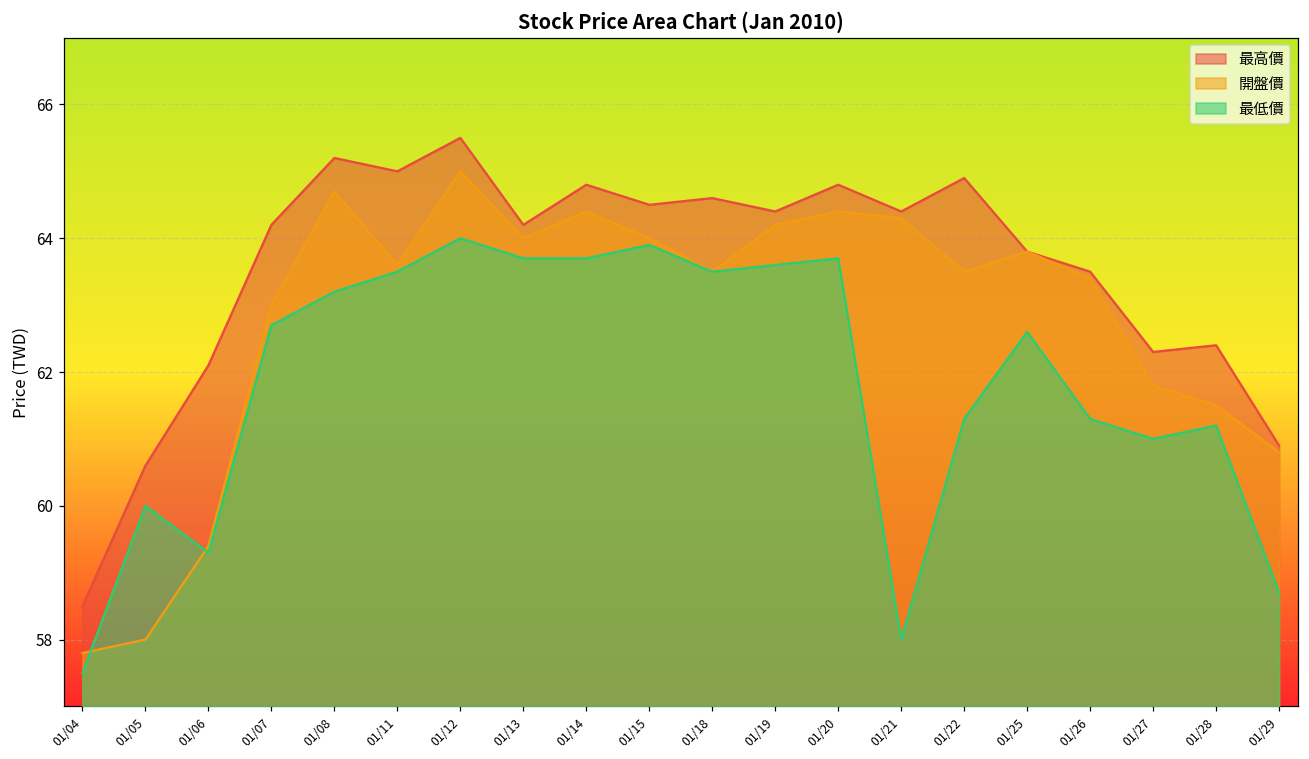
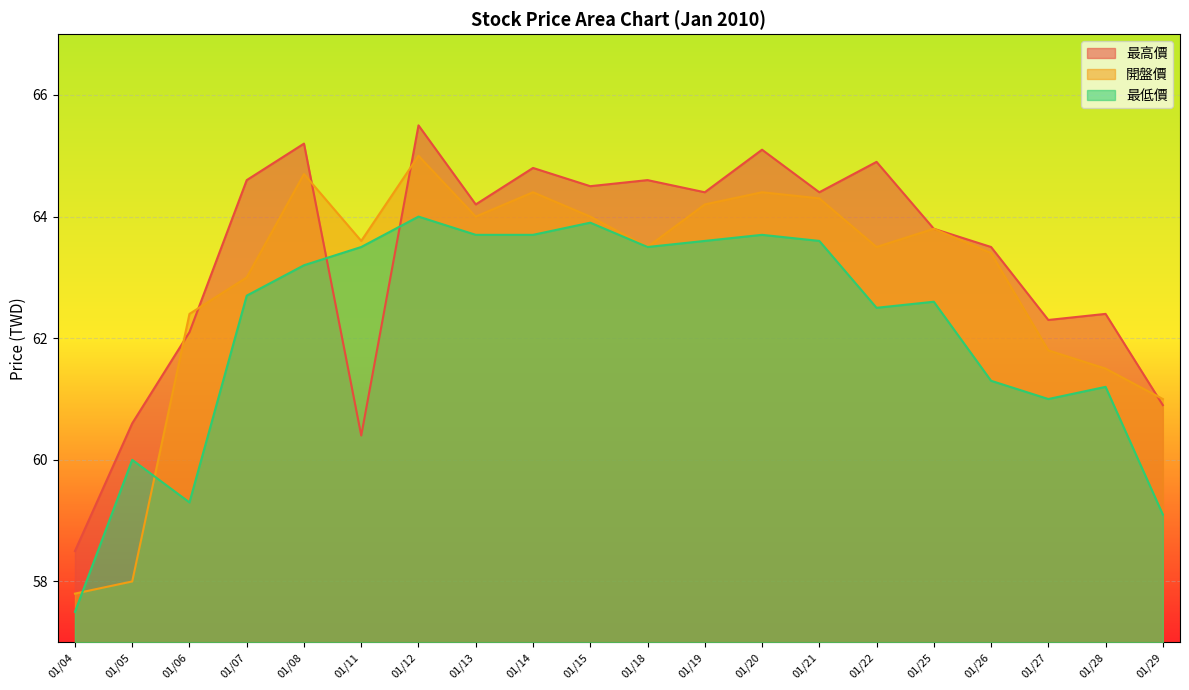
  {
    "最高價": {
      "01/04": 58.5,
      "01/05": 60.6,
      "01/06": 62.1,
-     "01/07": 64.2,
+     "01/07": 64.6,
      "01/08": 65.2,
-     "01/11": 65.0,
+     "01/11": 60.4,
      "01/12": 65.5,
      "01/13": 64.2,
      "01/14": 64.8,
      "01/15": 64.5,
      "01/18": 64.6,
      "01/19": 64.4,
-     "01/20": 64.8,
+     "01/20": 65.1,
      "01/21": 64.4,
      "01/22": 64.9,
      "01/26": 63.5,
      "01/27": 62.3,
      "01/28": 62.4,
      "01/29": 60.9
    },
    "開盤價": {
      "01/04": 57.8,
      "01/05": 58.0,
-     "01/06": 59.4,
+     "01/06": 62.4,
      "01/07": 63.0,
      "01/08": 64.7,
      "01/11": 63.6,
      "01/12": 65.0,
      "01/13": 64.0,
      "01/14": 64.4,
      "01/15": 64.0,
      "01/19": 64.2,
      "01/20": 64.4,
      "01/21": 64.3,
      "01/22": 63.5,
      "01/26": 63.4,
      "01/27": 61.8,
      "01/28": 61.5,
-     "01/29": 60.8
+     "01/29": 61.0
    },
    "最低價": {
      "01/04": 57.5,
      "01/05": 60.0,
      "01/06": 59.3,
      "01/07": 62.7,
      "01/08": 63.2,
      "01/11": 63.5,
      "01/12": 64.0,
      "01/13": 63.7,
      "01/14": 63.7,
      "01/15": 63.9,
      "01/19": 63.6,
      "01/20": 63.7,
-     "01/21": 58.0,
-     "01/22": 61.3,
+     "01/21": 63.6,
+     "01/22": 62.5,
      "01/25": 62.6,
      "01/26": 61.3,
      "01/27": 61.0,
      "01/28": 61.2,
-     "01/29": 58.7
+     "01/29": 59.1
    }
  }
